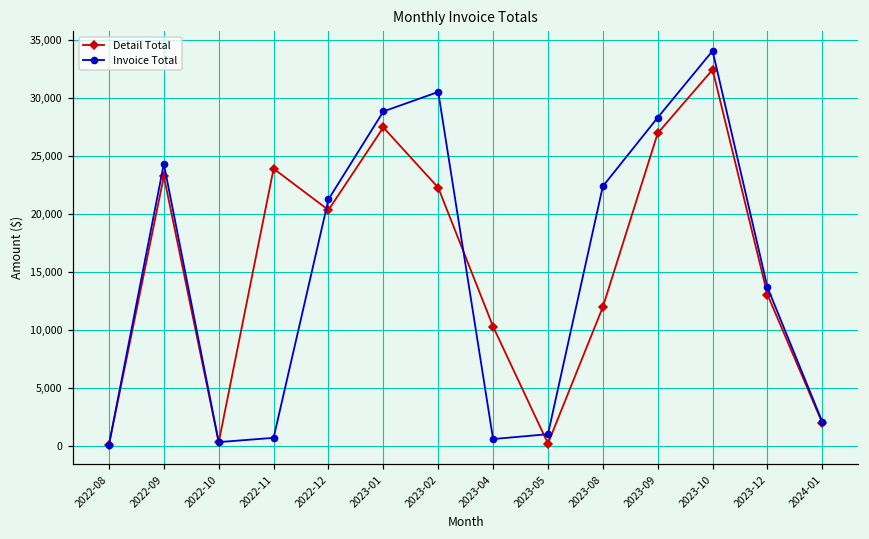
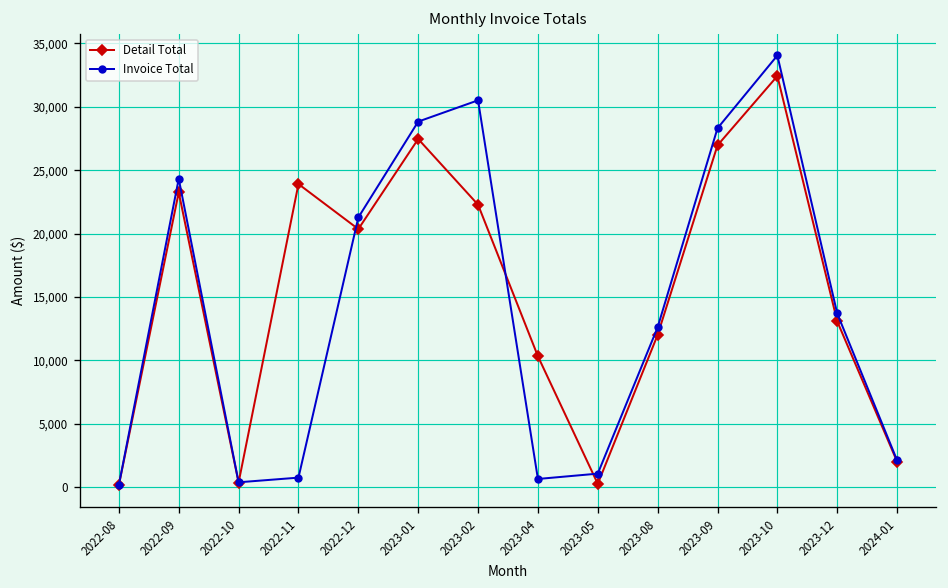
  {
    "Detail Total": {
      "2022-09": "23,300",
      "2022-11": "23,900",
      "2022-12": "20,400",
      "2023-01": "27,500",
      "2023-02": "22,300",
      "2023-04": "10,300",
      "2023-05": "200",
      "2023-08": "12,000",
      "2023-09": "27,000",
      "2023-10": "32,400",
      "2023-12": "13,100"
    },
    "Invoice Total": {
      "2022-09": "24,300",
      "2022-11": "700",
      "2022-12": "21,300",
      "2023-01": "28,800",
      "2023-02": "30,500",
      "2023-04": "600",
      "2023-05": "1,100",
-     "2023-08": "22,400",
+     "2023-08": "12,600",
      "2023-09": "28,300",
      "2023-10": "34,100",
      "2023-12": "13,700"
    }
  }
